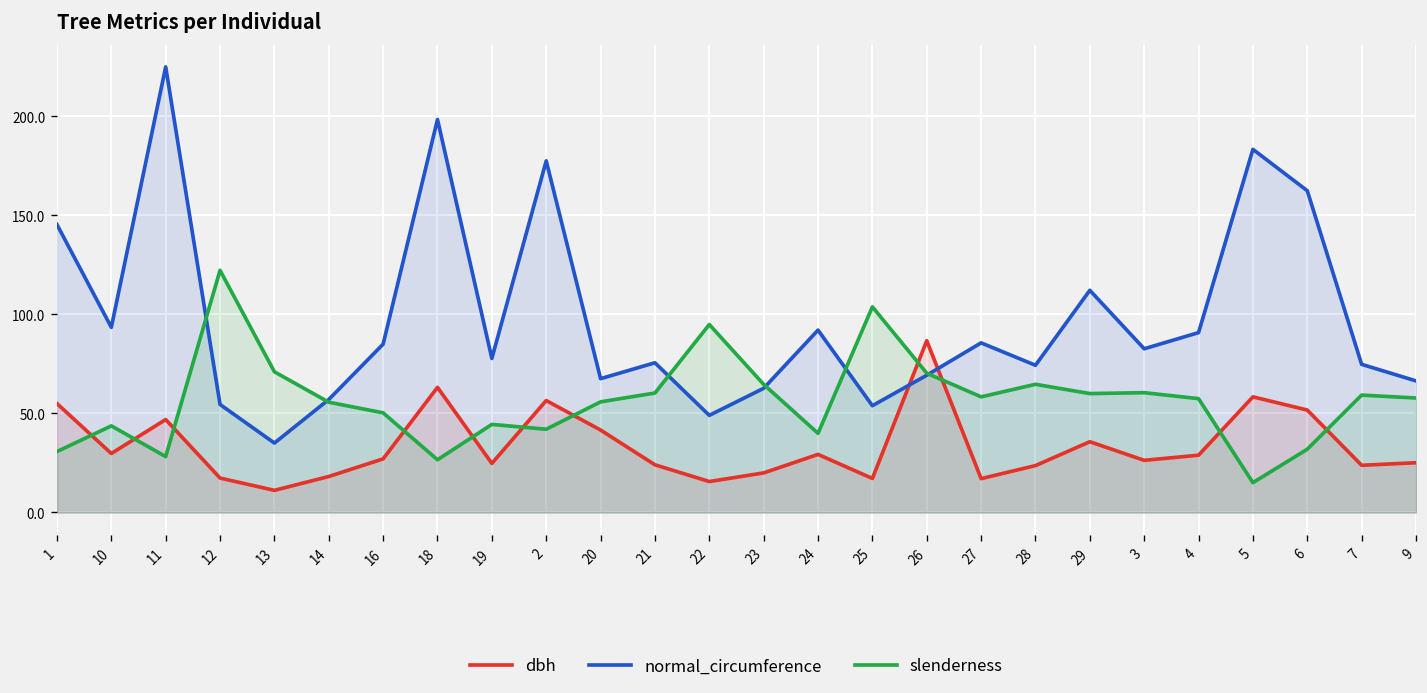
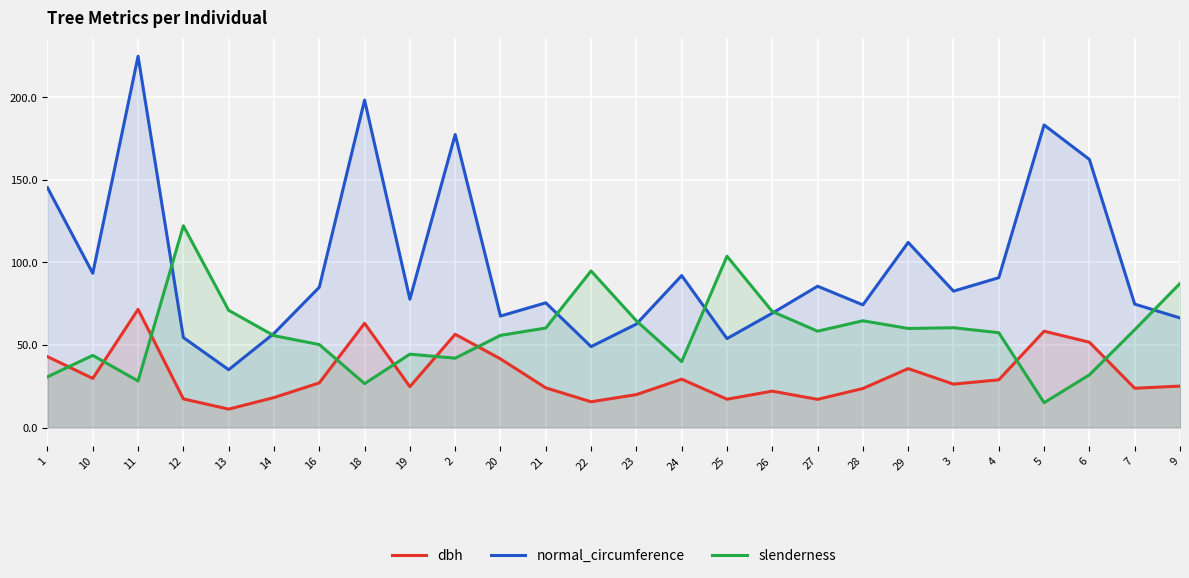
  {
    "dbh": {
-     "1": 55,
+     "1": 43,
      "10": 30,
-     "11": 47,
+     "11": 72,
      "12": 17,
      "13": 11,
      "14": 18,
      "16": 27,
      "18": 63,
      "19": 25,
      "2": 57,
      "20": 42,
      "21": 24,
      "22": 16,
      "23": 20,
      "24": 29,
      "25": 17,
-     "26": 87,
+     "26": 22,
      "27": 17,
      "28": 24,
      "29": 36,
      "3": 26,
      "4": 29,
      "5": 58,
      "6": 52,
      "7": 24,
      "9": 25
    },
    "normal_circumference": {
      "1": 145,
      "10": 93,
      "11": 225,
      "12": 55,
      "13": 35,
      "16": 85,
      "18": 198,
      "19": 78,
      "2": 178,
      "20": 68,
      "21": 76,
      "22": 49,
      "23": 63,
      "24": 92,
      "25": 54,
      "27": 86,
      "28": 74,
      "29": 112,
      "3": 83,
      "4": 91,
      "5": 183,
      "6": 162,
      "7": 75,
      "9": 66
    },
    "slenderness": {
      "1": 31,
      "10": 44,
      "11": 28,
      "12": 122,
      "13": 71,
      "16": 50,
      "18": 27,
      "19": 44,
      "2": 42,
      "20": 56,
      "21": 60,
      "22": 95,
      "23": 65,
      "24": 40,
      "25": 104,
      "27": 58,
      "28": 65,
      "29": 60,
      "3": 60,
      "4": 57,
      "5": 15,
      "6": 32,
      "7": 59,
-     "9": 58
+     "9": 87
    }
  }
